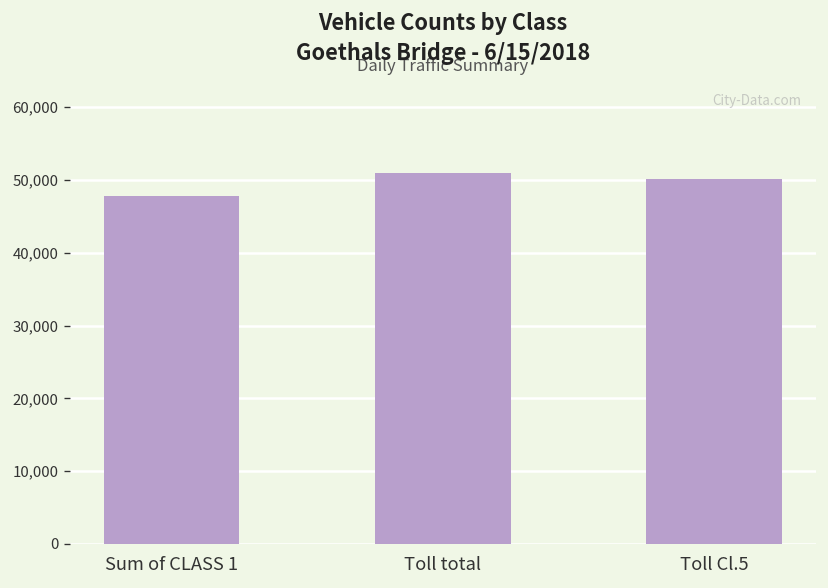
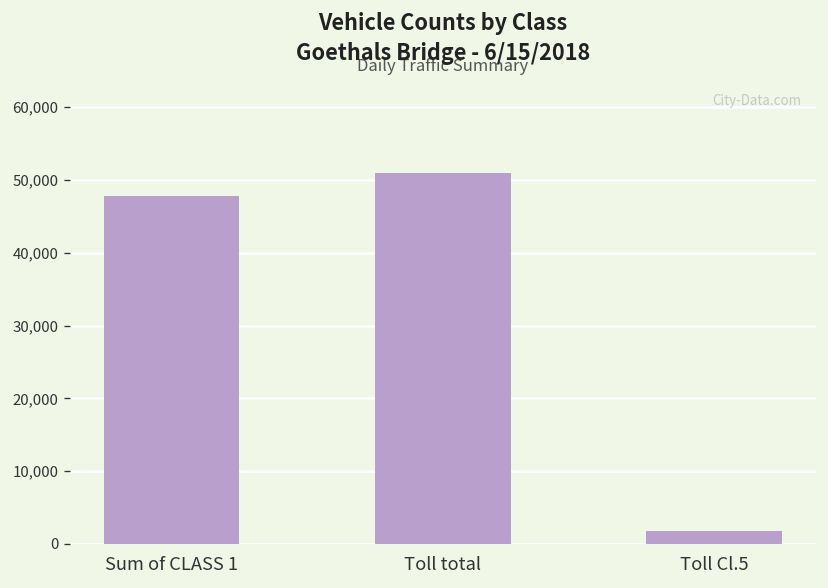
  {
    "Sum of CLASS 1": "48,000",
    "Toll total": "51,000",
-   "Toll Cl.5": "50,000"
+   "Toll Cl.5": "2,000"
  }
